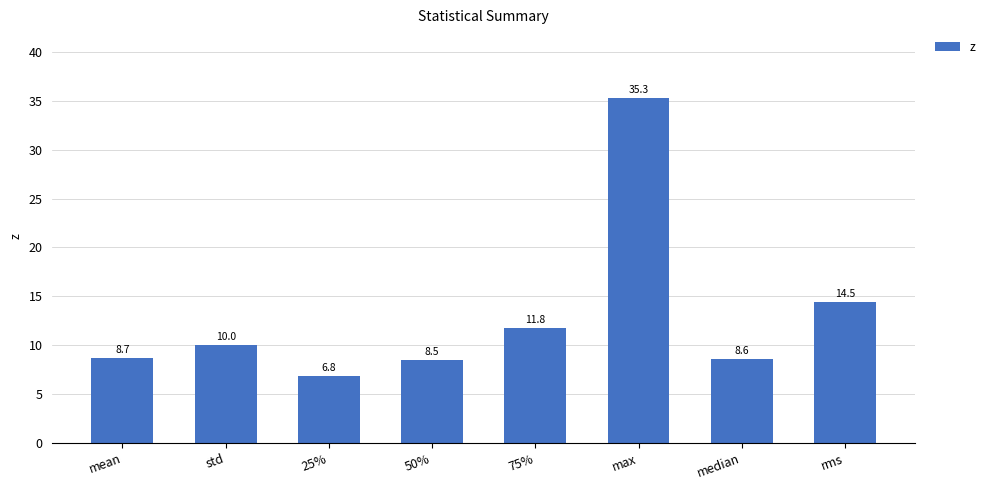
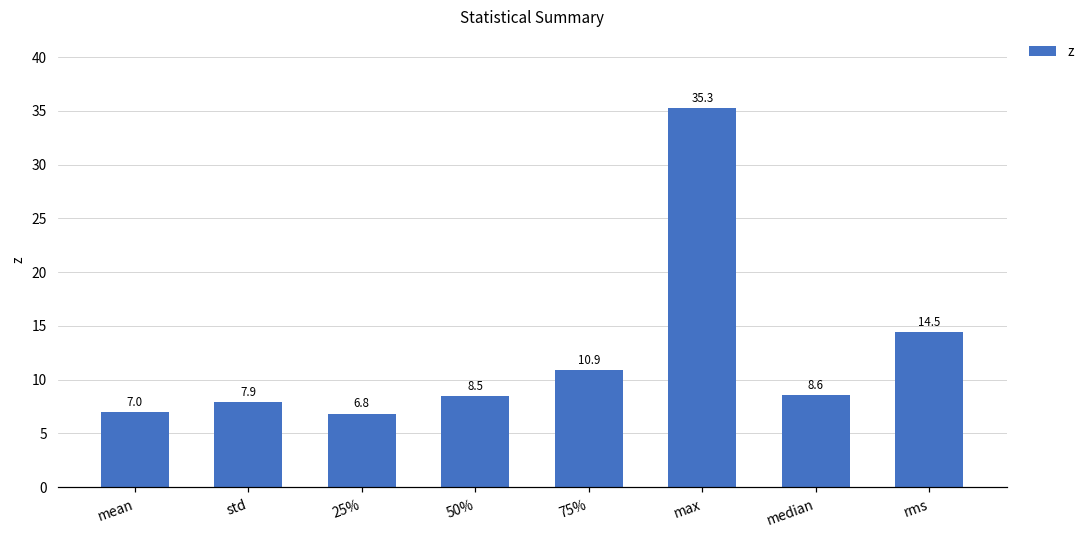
  {
-   "mean": 8.7,
-   "std": 10.0,
+   "mean": 7.0,
+   "std": 7.9,
    "25%": 6.8,
    "50%": 8.5,
-   "75%": 11.8,
+   "75%": 10.9,
    "max": 35.3,
    "median": 8.6,
    "rms": 14.5
  }
